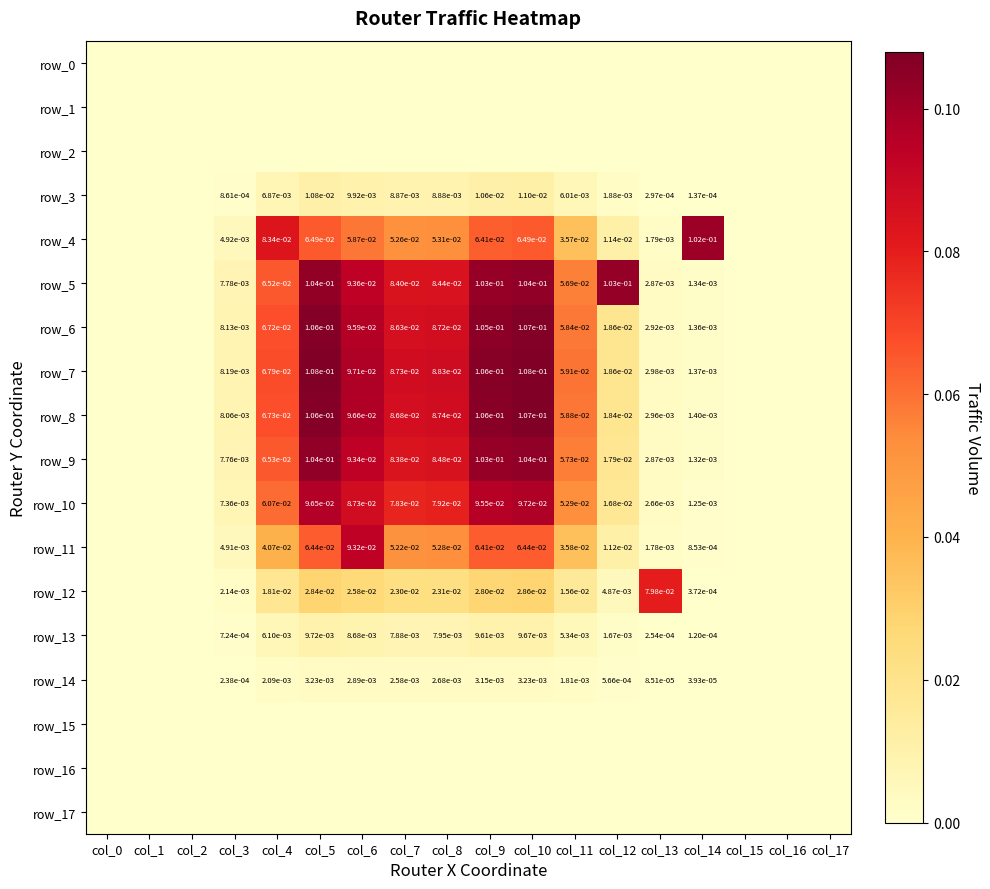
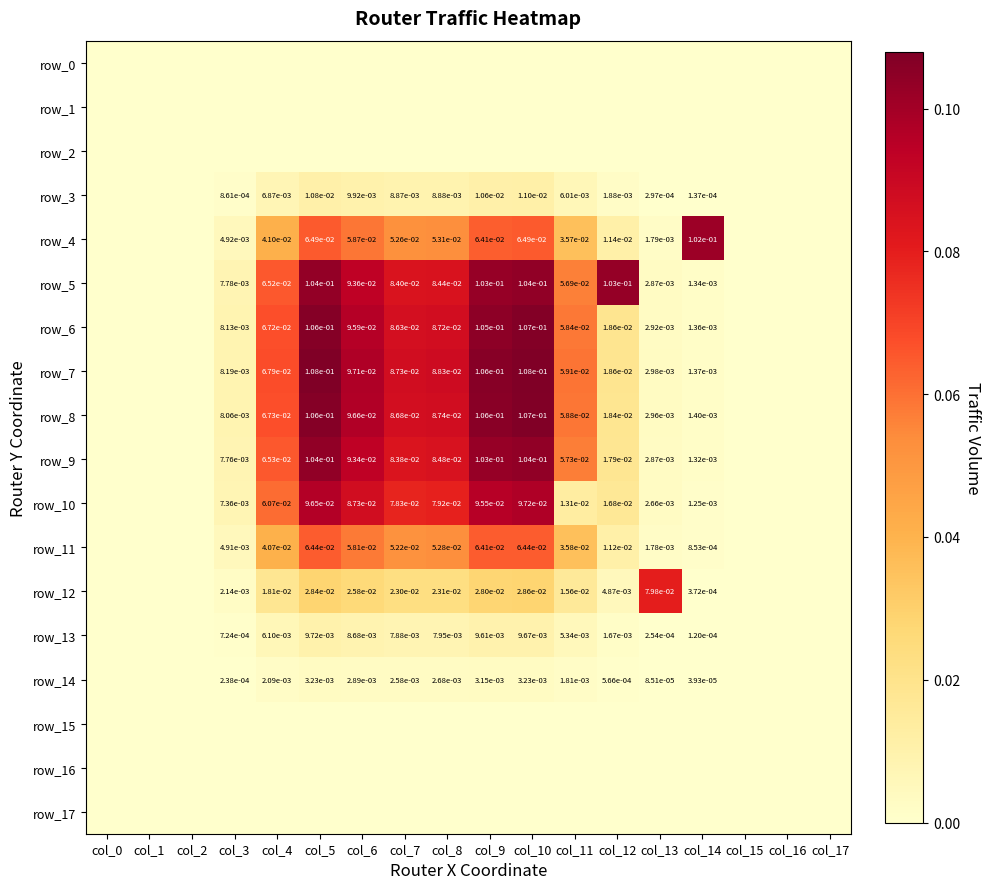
  {
    "row_3": {
      "col_3": "8.61e-04",
      "col_4": "6.87e-03",
      "col_5": "1.08e-02",
      "col_6": "9.92e-03",
      "col_7": "8.87e-03",
      "col_8": "8.88e-03",
      "col_9": "1.06e-02",
      "col_10": "1.10e-02",
      "col_11": "6.01e-03",
      "col_12": "1.88e-03",
      "col_13": "2.97e-04",
      "col_14": "1.37e-04"
    },
    "row_4": {
      "col_3": "4.92e-03",
-     "col_4": "8.34e-02",
+     "col_4": "4.10e-02",
      "col_5": "6.49e-02",
      "col_6": "5.87e-02",
      "col_7": "5.26e-02",
      "col_8": "5.31e-02",
      "col_9": "6.41e-02",
      "col_10": "6.49e-02",
      "col_11": "3.57e-02",
      "col_12": "1.14e-02",
      "col_13": "1.79e-03",
      "col_14": "1.02e-01"
    },
    "row_5": {
      "col_3": "7.78e-03",
      "col_4": "6.52e-02",
      "col_5": "1.04e-01",
      "col_6": "9.36e-02",
      "col_7": "8.40e-02",
      "col_8": "8.44e-02",
      "col_9": "1.03e-01",
      "col_10": "1.04e-01",
      "col_11": "5.69e-02",
      "col_12": "1.03e-01",
      "col_13": "2.87e-03",
      "col_14": "1.34e-03"
    },
    "row_6": {
      "col_3": "8.13e-03",
      "col_4": "6.72e-02",
      "col_5": "1.06e-01",
      "col_6": "9.59e-02",
      "col_7": "8.63e-02",
      "col_8": "8.72e-02",
      "col_9": "1.05e-01",
      "col_10": "1.07e-01",
      "col_11": "5.84e-02",
      "col_12": "1.86e-02",
      "col_13": "2.92e-03",
      "col_14": "1.36e-03"
    },
    "row_7": {
      "col_3": "8.19e-03",
      "col_4": "6.79e-02",
      "col_5": "1.08e-01",
      "col_6": "9.71e-02",
      "col_7": "8.73e-02",
      "col_8": "8.83e-02",
      "col_9": "1.06e-01",
      "col_10": "1.08e-01",
      "col_11": "5.91e-02",
      "col_12": "1.86e-02",
      "col_13": "2.98e-03",
      "col_14": "1.37e-03"
    },
    "row_8": {
      "col_3": "8.06e-03",
      "col_4": "6.73e-02",
      "col_5": "1.06e-01",
      "col_6": "9.66e-02",
      "col_7": "8.68e-02",
      "col_8": "8.74e-02",
      "col_9": "1.06e-01",
      "col_10": "1.07e-01",
      "col_11": "5.88e-02",
      "col_12": "1.84e-02",
      "col_13": "2.96e-03",
      "col_14": "1.40e-03"
    },
    "row_9": {
      "col_3": "7.76e-03",
      "col_4": "6.53e-02",
      "col_5": "1.04e-01",
      "col_6": "9.34e-02",
      "col_7": "8.38e-02",
      "col_8": "8.48e-02",
      "col_9": "1.03e-01",
      "col_10": "1.04e-01",
      "col_11": "5.73e-02",
      "col_12": "1.79e-02",
      "col_13": "2.87e-03",
      "col_14": "1.32e-03"
    },
    "row_10": {
      "col_3": "7.36e-03",
      "col_4": "6.07e-02",
      "col_5": "9.65e-02",
      "col_6": "8.73e-02",
      "col_7": "7.83e-02",
      "col_8": "7.92e-02",
      "col_9": "9.55e-02",
      "col_10": "9.72e-02",
-     "col_11": "5.29e-02",
+     "col_11": "1.31e-02",
      "col_12": "1.68e-02",
      "col_13": "2.66e-03",
      "col_14": "1.25e-03"
    },
    "row_11": {
      "col_3": "4.91e-03",
      "col_4": "4.07e-02",
      "col_5": "6.44e-02",
-     "col_6": "9.32e-02",
+     "col_6": "5.81e-02",
      "col_7": "5.22e-02",
      "col_8": "5.28e-02",
      "col_9": "6.41e-02",
      "col_10": "6.44e-02",
      "col_11": "3.58e-02",
      "col_12": "1.12e-02",
      "col_13": "1.78e-03",
      "col_14": "8.53e-04"
    },
    "row_12": {
      "col_3": "2.14e-03",
      "col_4": "1.81e-02",
      "col_5": "2.84e-02",
      "col_6": "2.58e-02",
      "col_7": "2.30e-02",
      "col_8": "2.31e-02",
      "col_9": "2.80e-02",
      "col_10": "2.86e-02",
      "col_11": "1.56e-02",
      "col_12": "4.87e-03",
      "col_13": "7.98e-02",
      "col_14": "3.72e-04"
    },
    "row_13": {
      "col_3": "7.24e-04",
      "col_4": "6.10e-03",
      "col_5": "9.72e-03",
      "col_6": "8.68e-03",
      "col_7": "7.88e-03",
      "col_8": "7.95e-03",
      "col_9": "9.61e-03",
      "col_10": "9.67e-03",
      "col_11": "5.34e-03",
      "col_12": "1.67e-03",
      "col_13": "2.54e-04",
      "col_14": "1.20e-04"
    },
    "row_14": {
      "col_3": "2.38e-04",
      "col_4": "2.09e-03",
      "col_5": "3.23e-03",
      "col_6": "2.89e-03",
      "col_7": "2.58e-03",
      "col_8": "2.68e-03",
      "col_9": "3.15e-03",
      "col_10": "3.23e-03",
      "col_11": "1.81e-03",
      "col_12": "5.66e-04",
      "col_13": "8.51e-05",
      "col_14": "3.93e-05"
    }
  }
